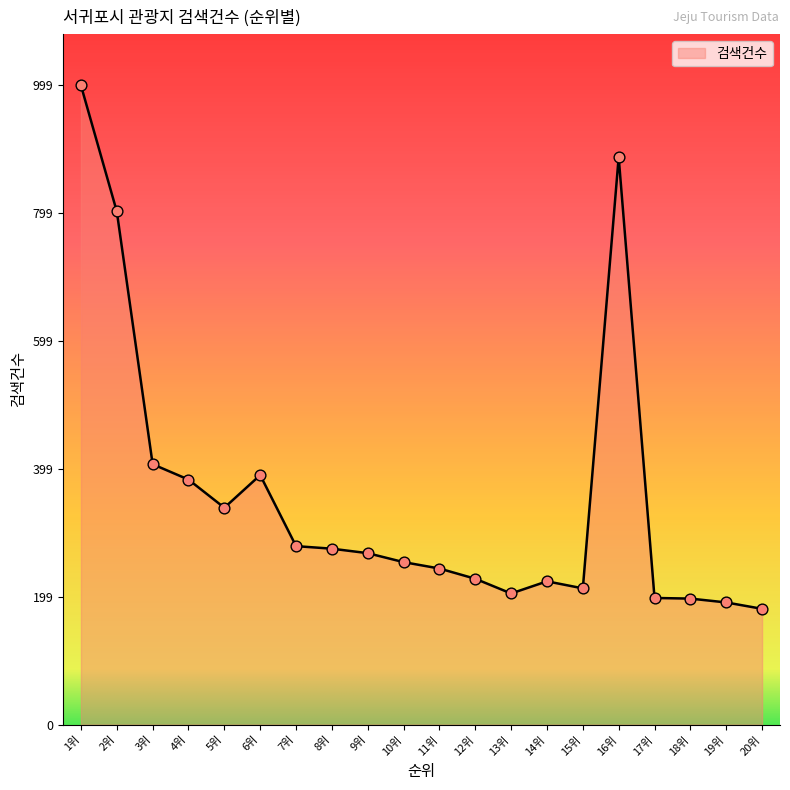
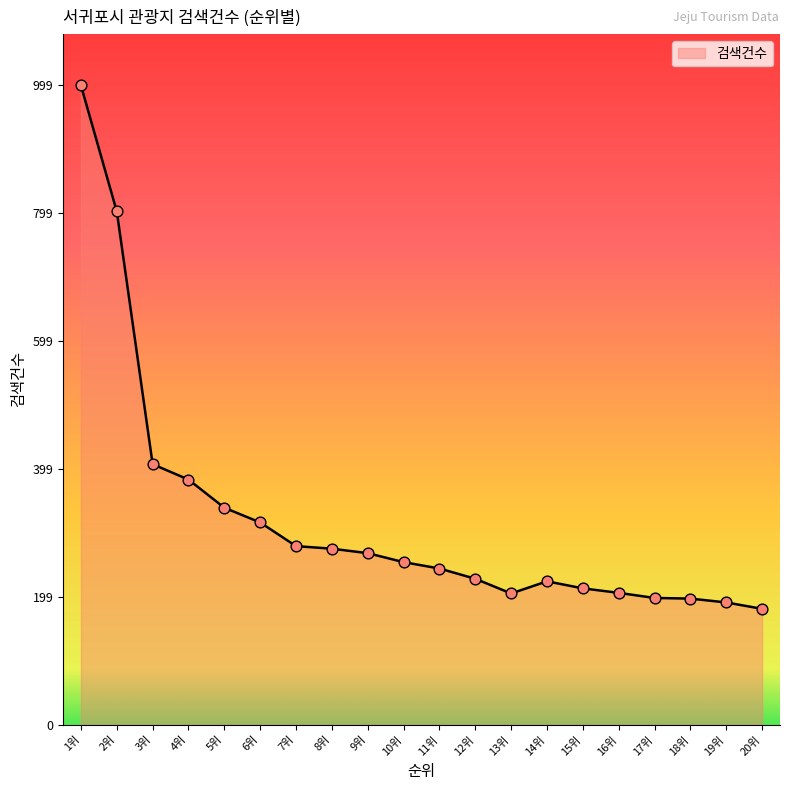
  {
    "1위": 1000,
    "2위": 800,
    "3위": 410,
    "4위": 380,
    "5위": 340,
-   "6위": 390,
+   "6위": 320,
    "7위": 280,
    "8위": 280,
    "9위": 270,
    "10위": 250,
    "11위": 240,
    "12위": 230,
    "13위": 210,
    "14위": 220,
    "15위": 210,
-   "16위": 890,
+   "16위": 210,
    "17위": 200,
    "18위": 200,
    "19위": 190,
    "20위": 180
  }
